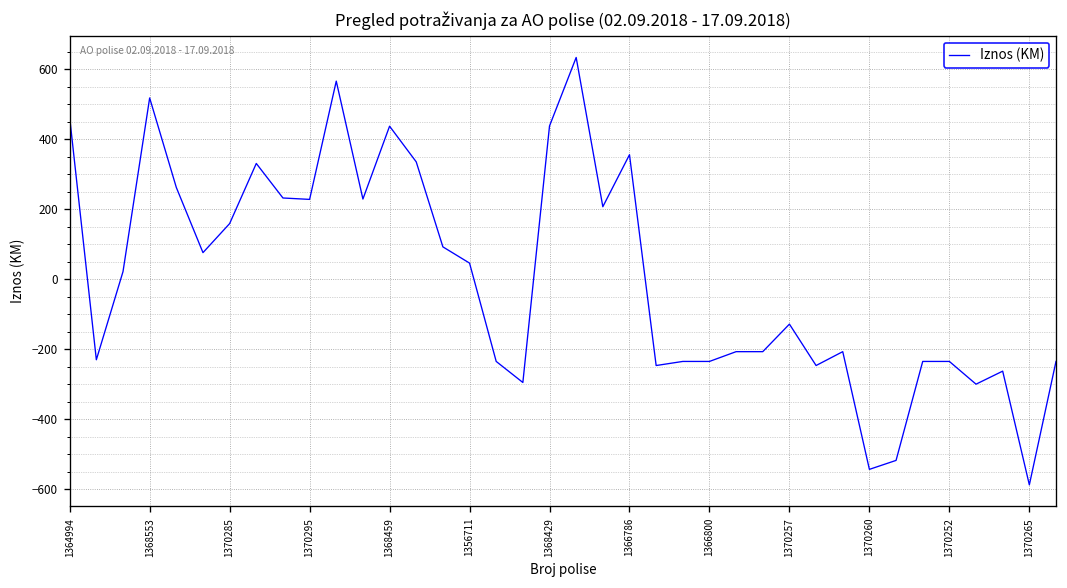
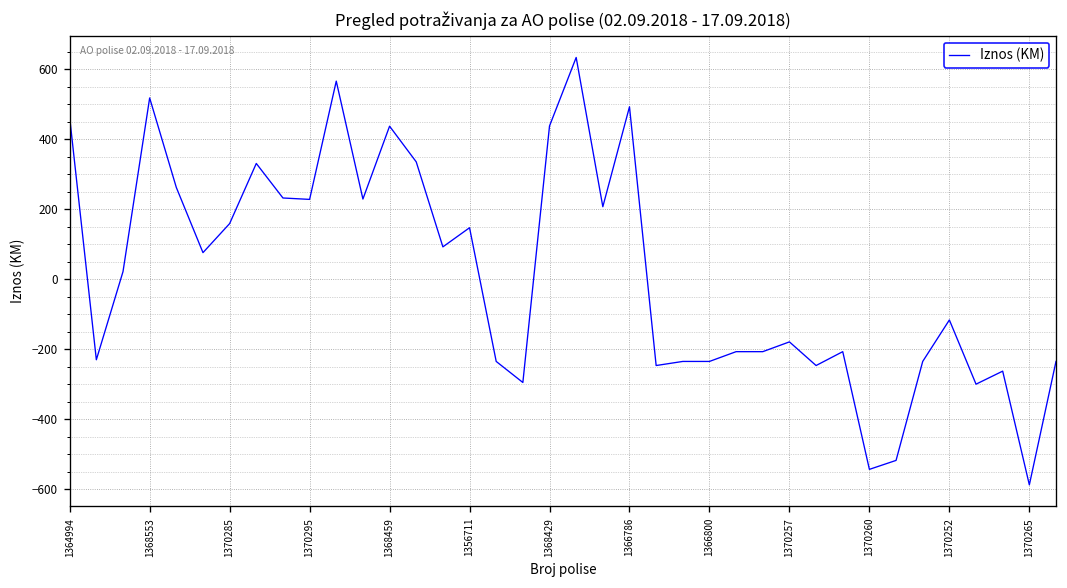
  {
    "1364994": 460,
    "1368553": 520,
    "1370285": 160,
    "1370295": 230,
    "1368459": 440,
-   "1356711": 50,
+   "1356711": 150,
    "1368429": 440,
-   "1366786": 360,
+   "1366786": 490,
    "1366800": -230,
-   "1370257": -130,
+   "1370257": -180,
    "1370260": -540,
-   "1370252": -230,
+   "1370252": -120,
    "1370265": -590
  }
